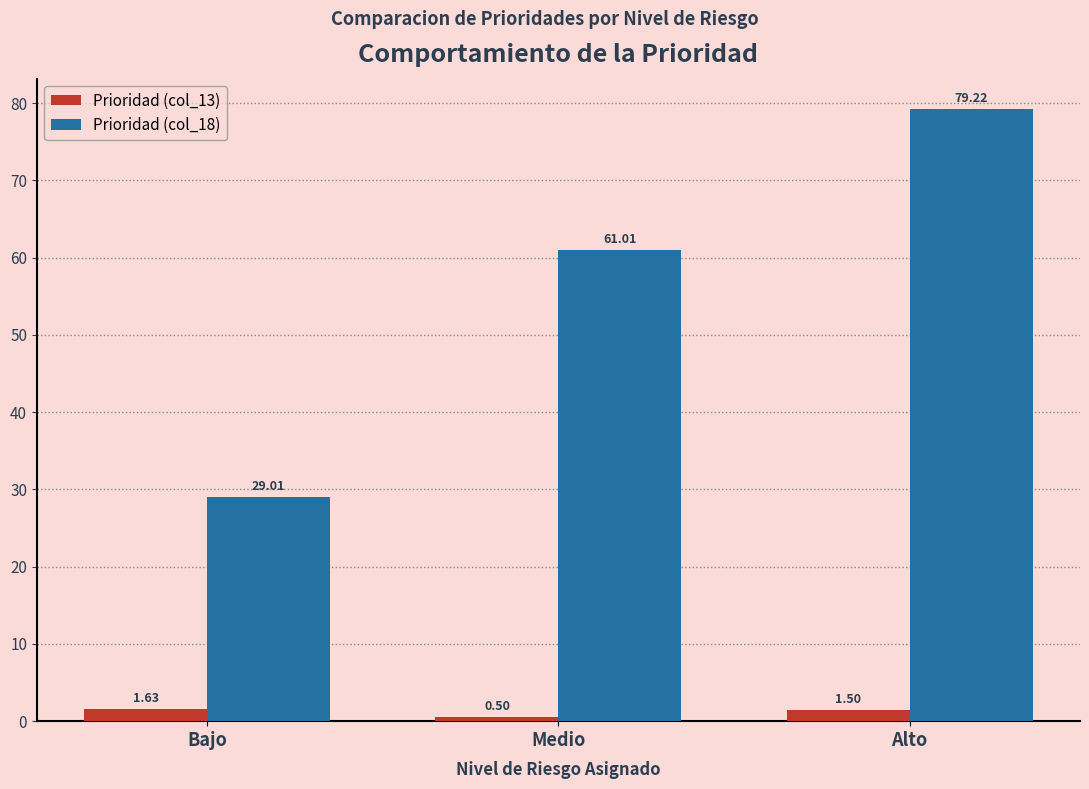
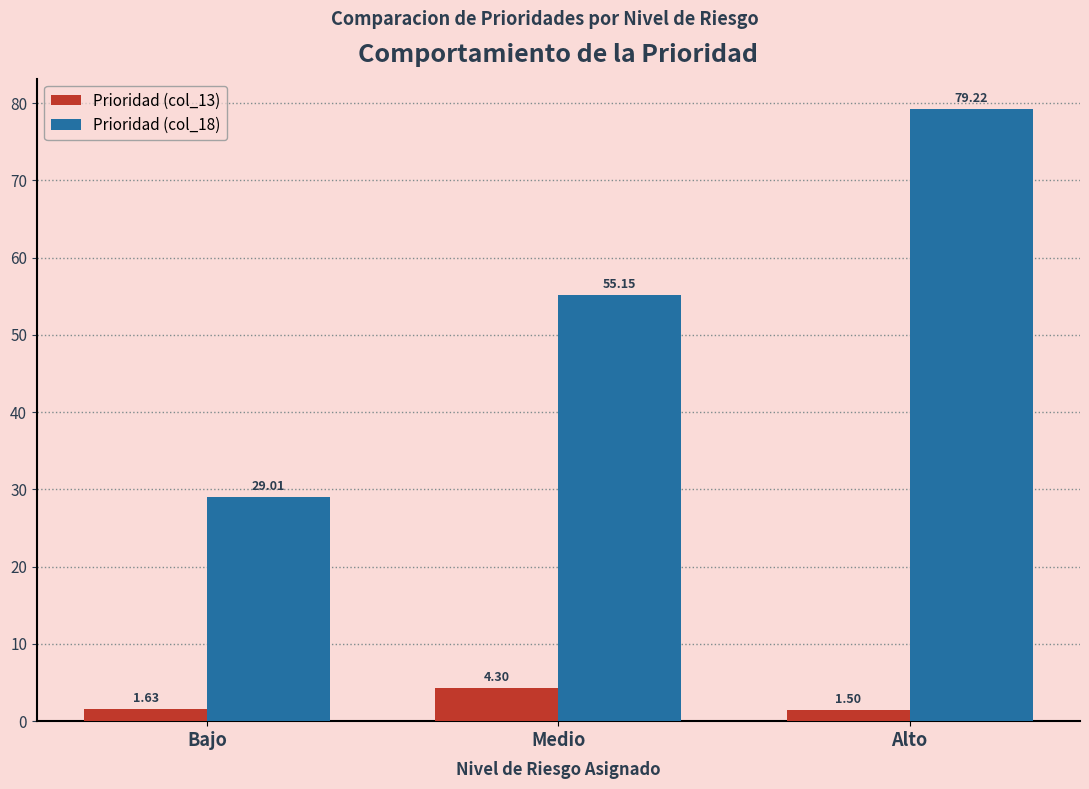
  {
    "Prioridad (col_13)": {
      "Bajo": 1.63,
-     "Medio": 0.50,
+     "Medio": 4.30,
      "Alto": 1.50
    },
    "Prioridad (col_18)": {
      "Bajo": 29.01,
-     "Medio": 61.01,
+     "Medio": 55.15,
      "Alto": 79.22
    }
  }
